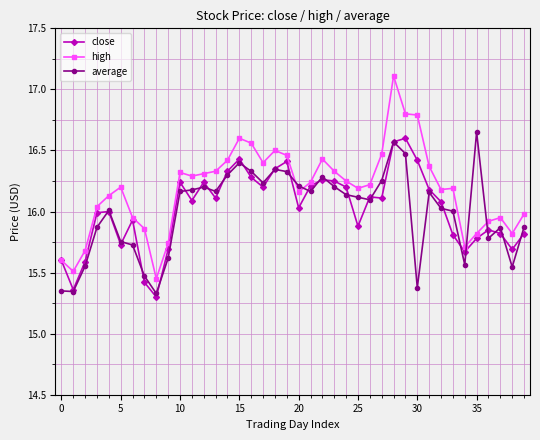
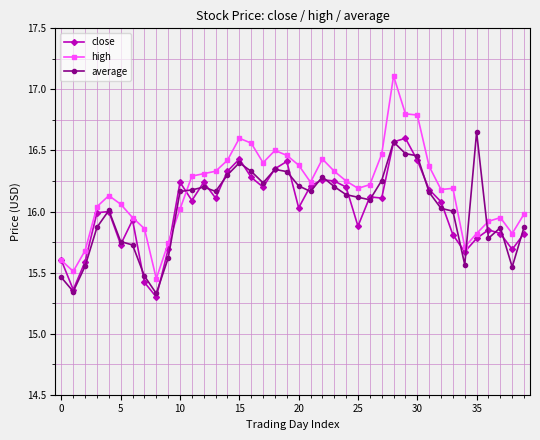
  {
    "close": {
      "5": 15.73,
      "10": 16.24,
      "15": 16.43,
      "20": 16.03,
      "25": 15.88,
      "30": 16.42,
      "35": 15.78
    },
    "high": {
-     "5": 16.20,
-     "10": 16.32,
+     "5": 16.06,
+     "10": 16.02,
      "15": 16.60,
-     "20": 16.16,
+     "20": 16.38,
      "25": 16.19,
      "30": 16.79,
      "35": 15.82
    },
    "average": {
-     "0": 15.35,
+     "0": 15.46,
      "5": 15.75,
      "10": 16.16,
      "15": 16.40,
      "20": 16.21,
      "25": 16.12,
-     "30": 15.38,
+     "30": 16.46,
      "35": 16.65
    }
  }
